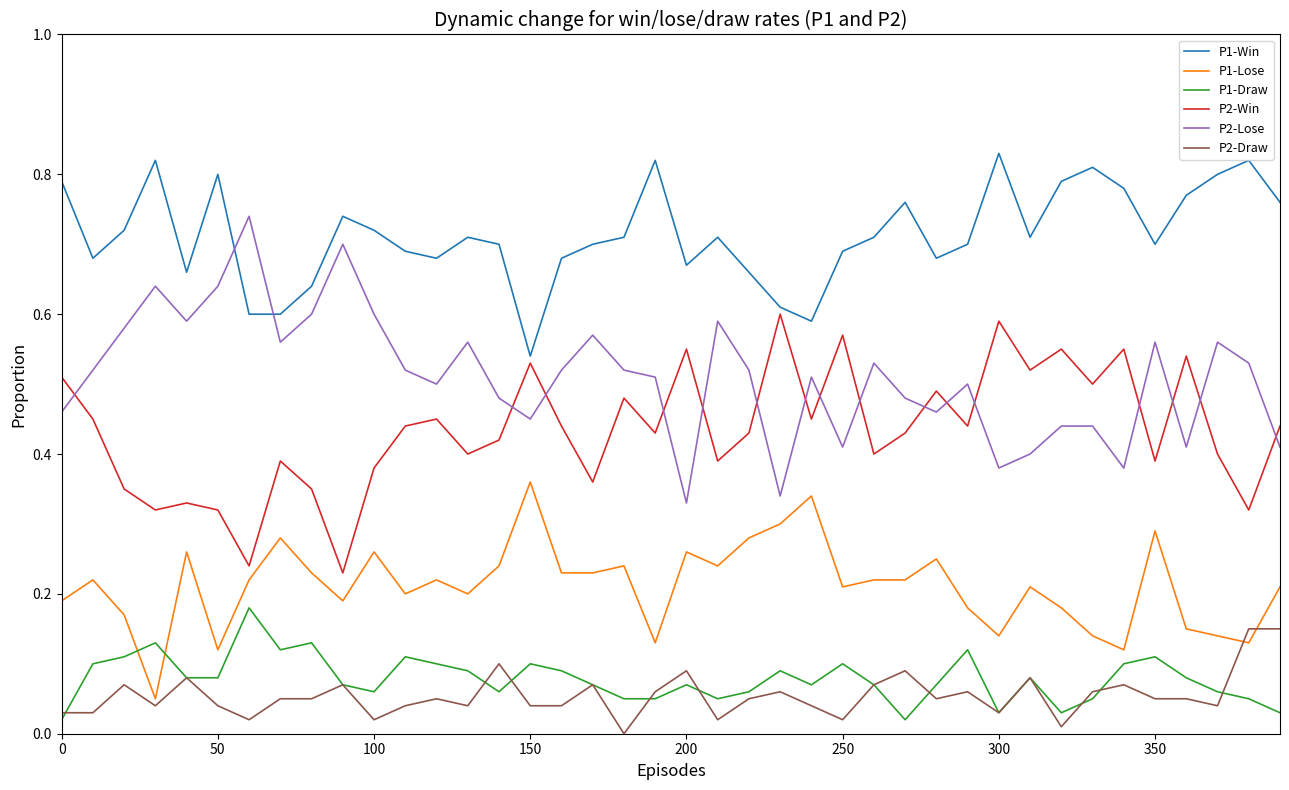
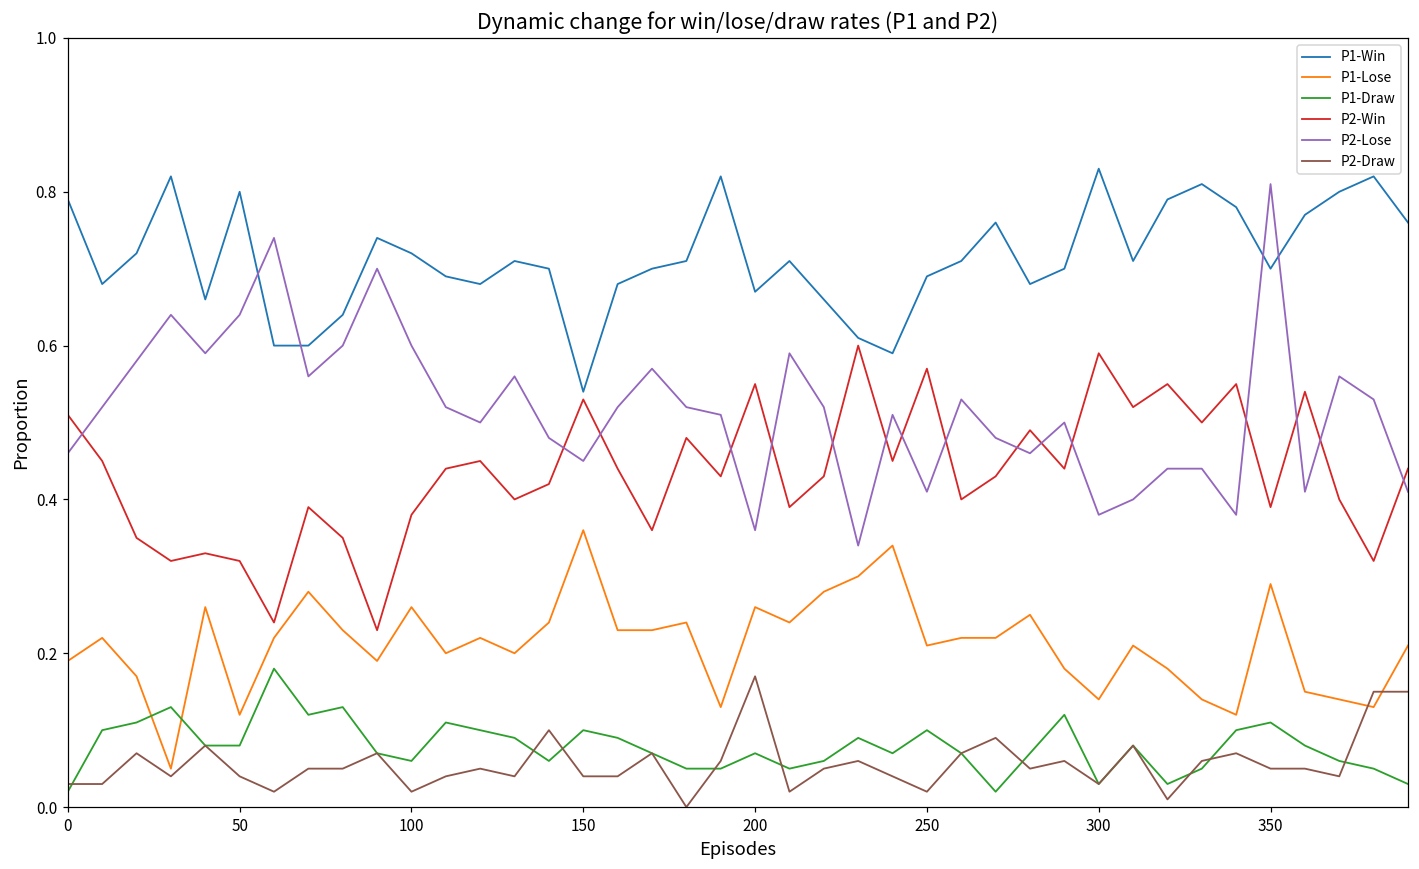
  {
    "P1-Win": {
      "0": 0.79,
      "50": 0.80,
      "100": 0.72,
      "150": 0.54,
      "200": 0.67,
      "250": 0.69,
      "300": 0.83,
      "350": 0.70
    },
    "P1-Lose": {
      "0": 0.19,
      "50": 0.12,
      "100": 0.26,
      "150": 0.36,
      "200": 0.26,
      "250": 0.21,
      "300": 0.14,
      "350": 0.29
    },
    "P1-Draw": {
      "0": 0.02,
      "50": 0.08,
      "100": 0.06,
      "150": 0.10,
      "200": 0.07,
      "250": 0.10,
      "350": 0.11
    },
    "P2-Win": {
      "0": 0.51,
      "50": 0.32,
      "100": 0.38,
      "150": 0.53,
      "200": 0.55,
      "250": 0.57,
      "300": 0.59,
      "350": 0.39
    },
    "P2-Lose": {
      "0": 0.46,
      "50": 0.64,
      "100": 0.60,
      "150": 0.45,
-     "200": 0.33,
+     "200": 0.36,
      "250": 0.41,
      "300": 0.38,
-     "350": 0.56
+     "350": 0.81
    },
    "P2-Draw": {
      "0": 0.03,
      "50": 0.04,
      "100": 0.02,
      "150": 0.04,
-     "200": 0.09,
+     "200": 0.17,
      "250": 0.02,
      "350": 0.05
    }
  }
